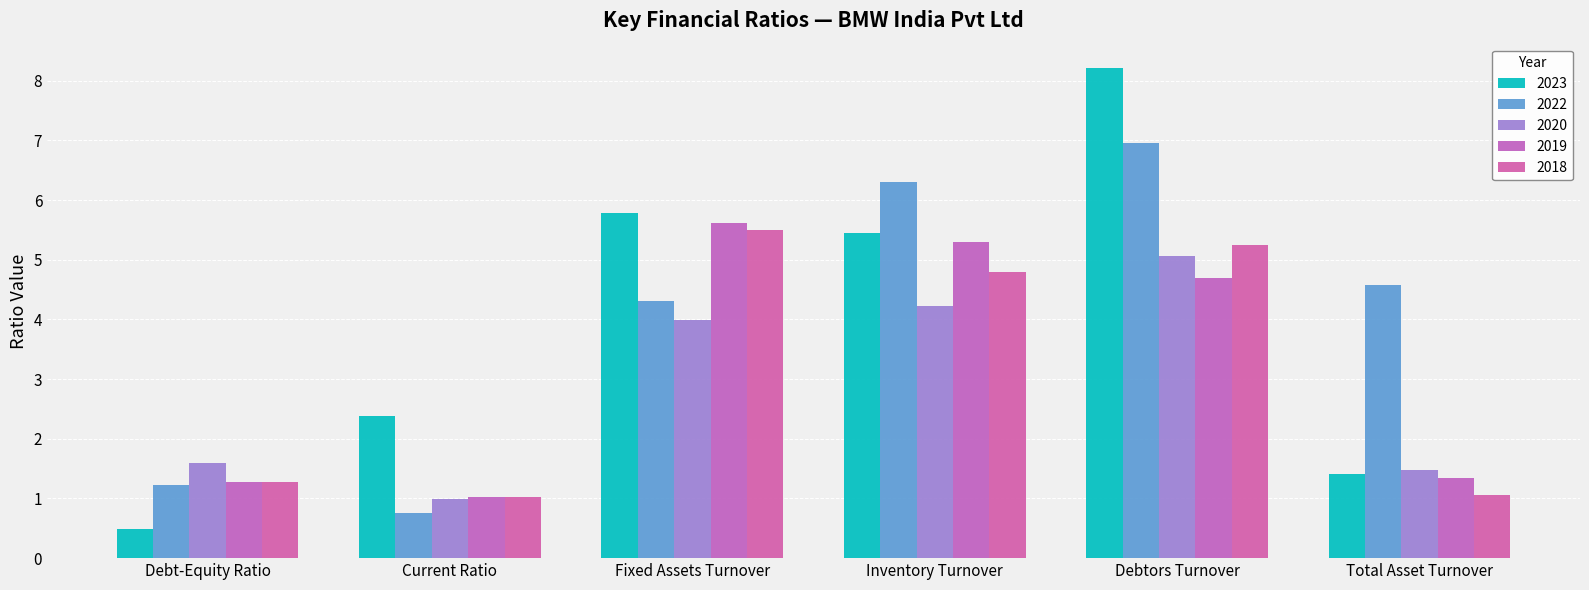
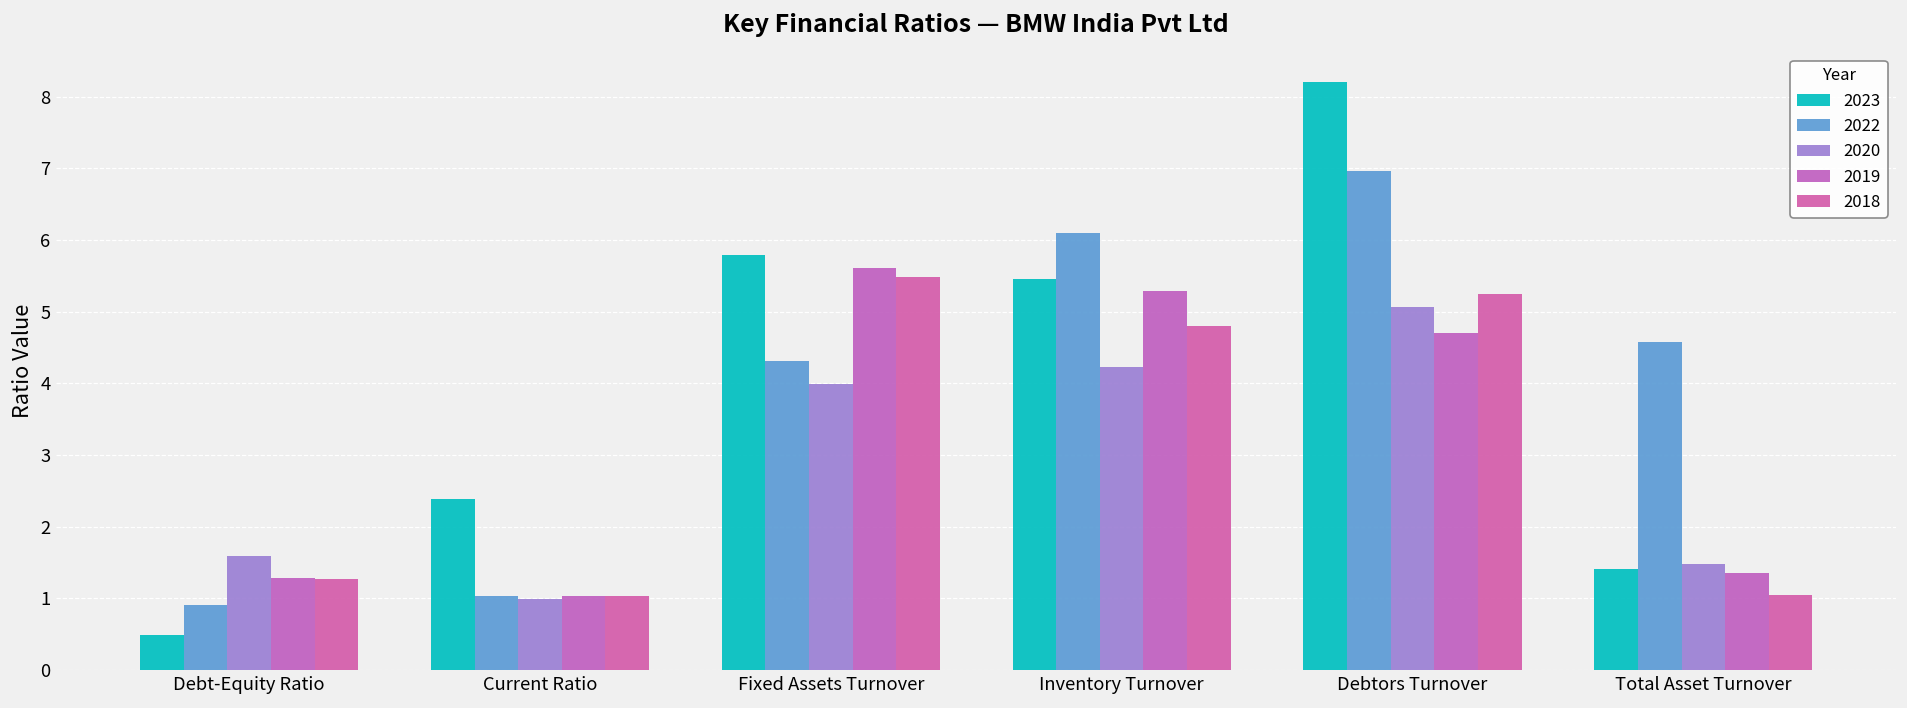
  {
    "2023": {
      "Debt-Equity Ratio": 0.5,
      "Current Ratio": 2.4,
      "Fixed Assets Turnover": 5.8,
      "Inventory Turnover": 5.5,
      "Debtors Turnover": 8.2,
      "Total Asset Turnover": 1.4
    },
    "2022": {
-     "Debt-Equity Ratio": 1.2,
-     "Current Ratio": 0.8,
+     "Debt-Equity Ratio": 0.9,
+     "Current Ratio": 1.0,
      "Fixed Assets Turnover": 4.3,
-     "Inventory Turnover": 6.3,
+     "Inventory Turnover": 6.1,
      "Debtors Turnover": 7.0,
      "Total Asset Turnover": 4.6
    }
  }
